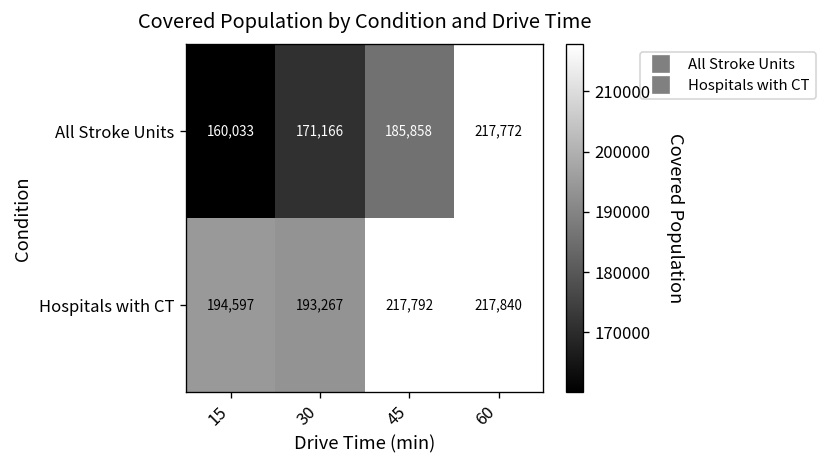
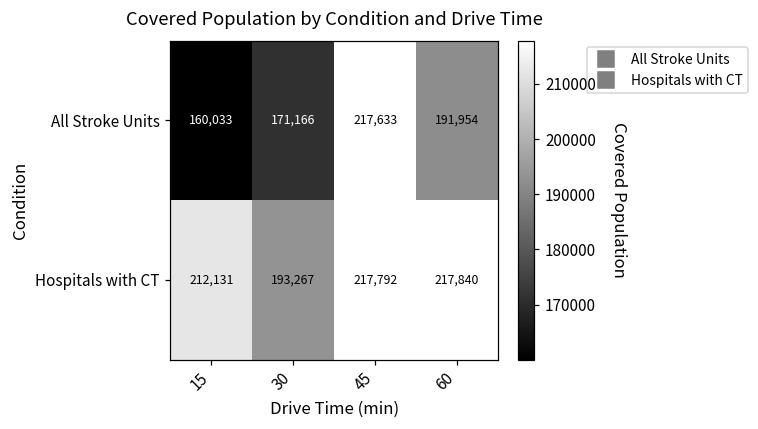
  {
    "All Stroke Units": {
      "15": "160,033",
      "30": "171,166",
-     "45": "185,858",
-     "60": "217,772"
+     "45": "217,633",
+     "60": "191,954"
    },
    "Hospitals with CT": {
-     "15": "194,597",
+     "15": "212,131",
      "30": "193,267",
      "45": "217,792",
      "60": "217,840"
    }
  }
